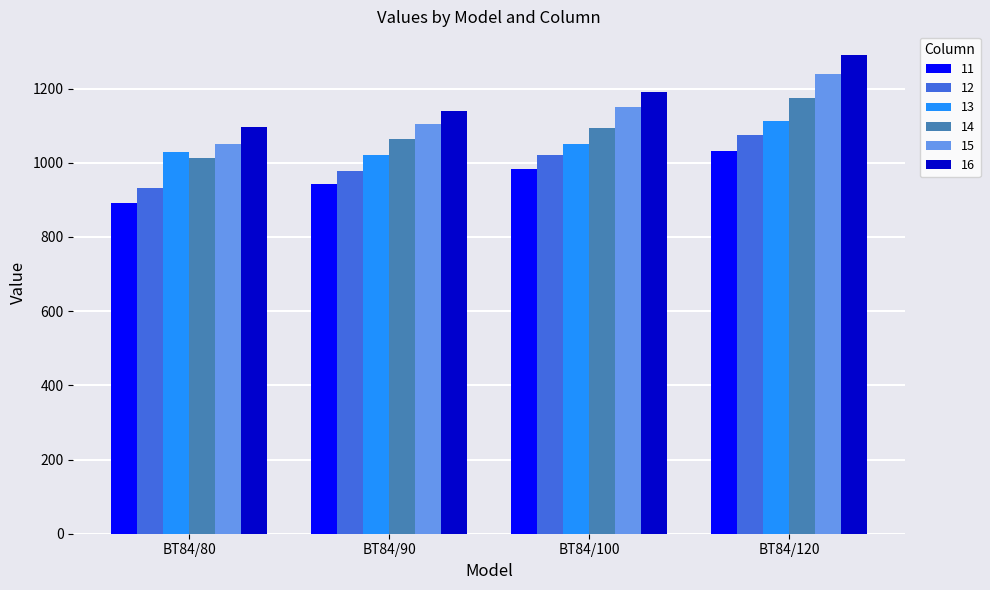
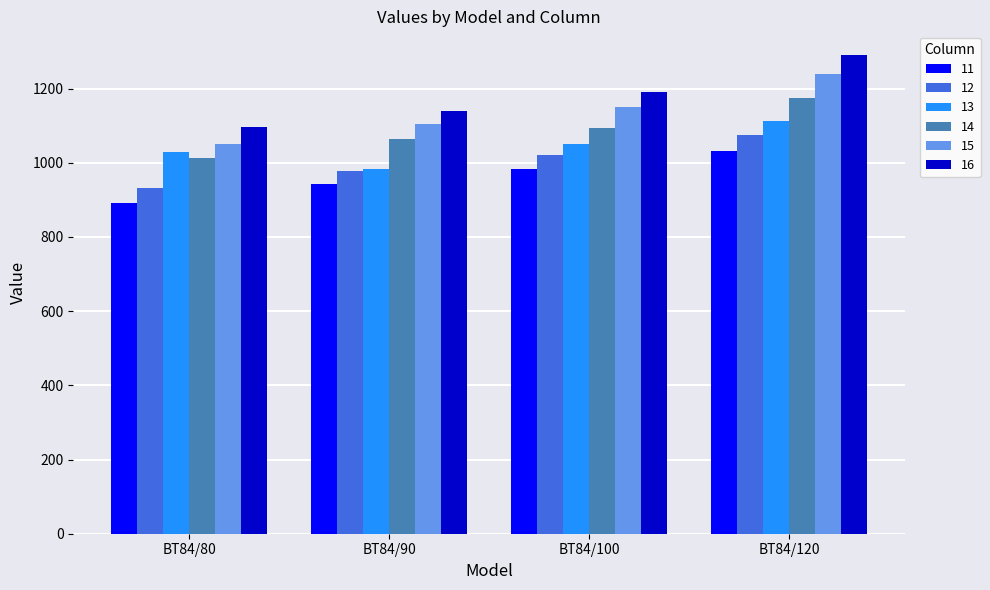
  {
    "13": {
      "BT84/80": 1030,
-     "BT84/90": 1020,
+     "BT84/90": 980,
      "BT84/100": 1050,
      "BT84/120": 1110
    }
  }
